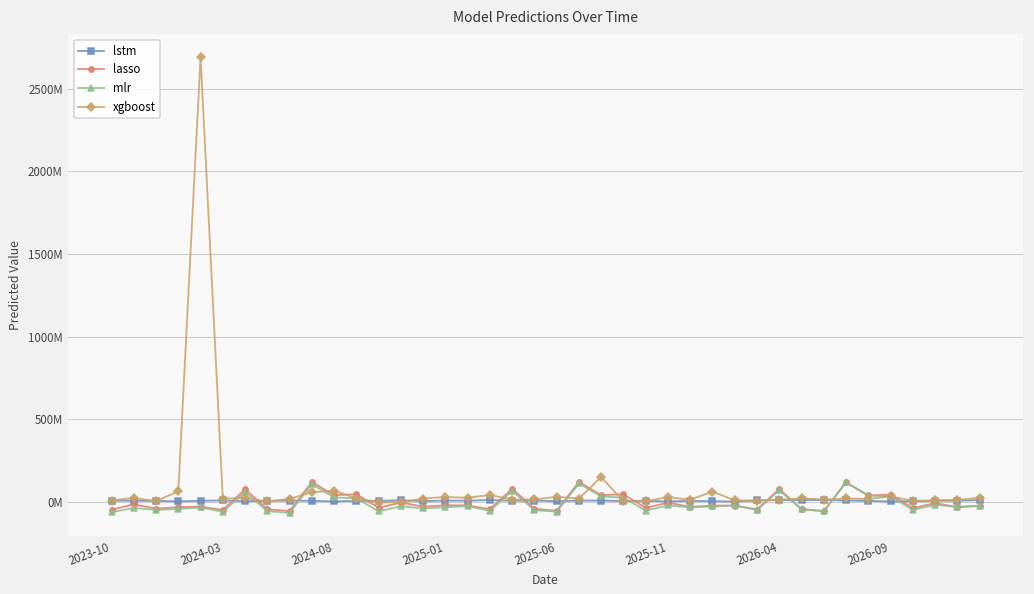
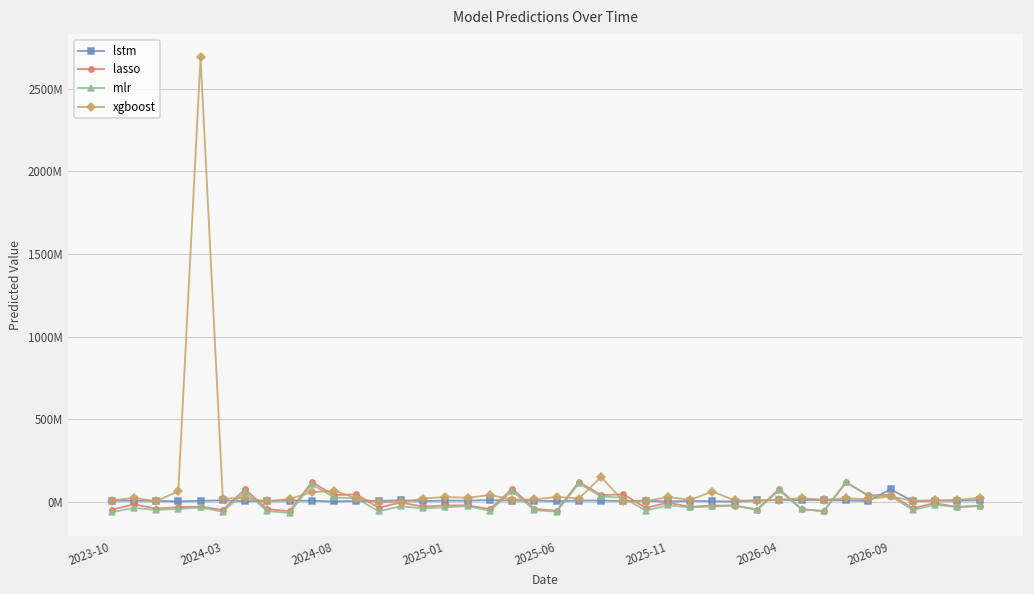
  {
    "lstm": {
      "2024-08": 0,
      "2025-01": 10000000,
      "2025-06": 10000000,
-     "2026-09": 0
+     "2026-09": 80000000
    }
  }
